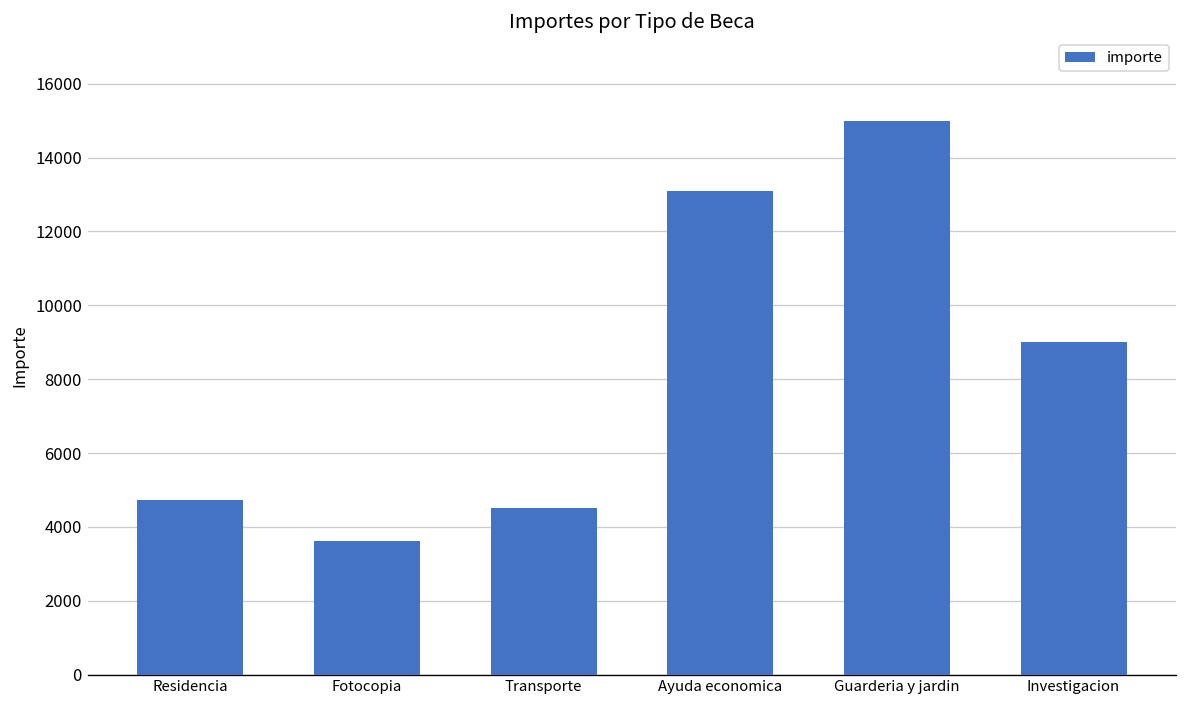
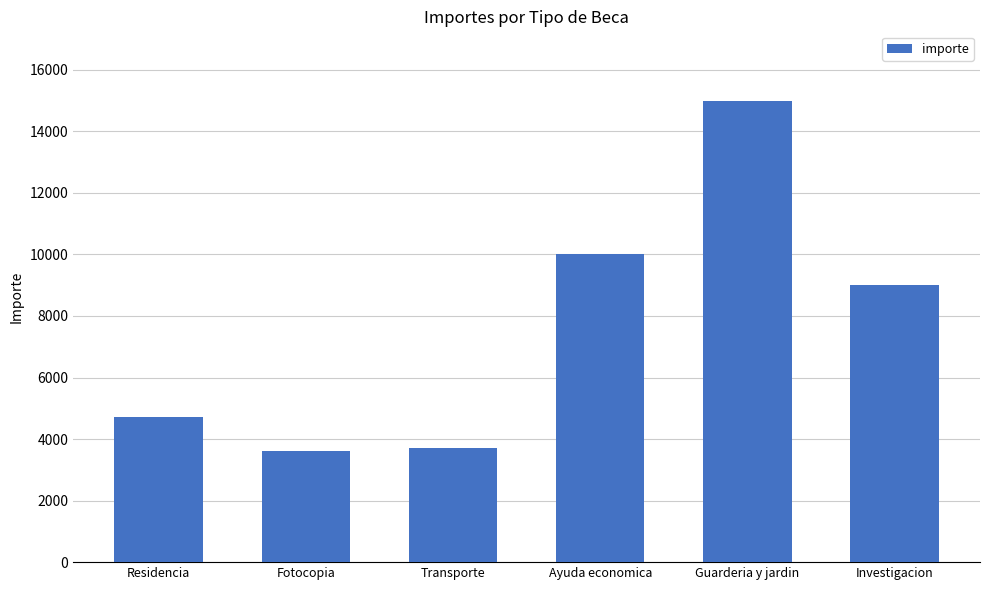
  {
    "Residencia": 4700,
    "Fotocopia": 3600,
-   "Transporte": 4500,
-   "Ayuda economica": 13100,
+   "Transporte": 3700,
+   "Ayuda economica": 10000,
    "Guarderia y jardin": 15000,
    "Investigacion": 9000
  }
